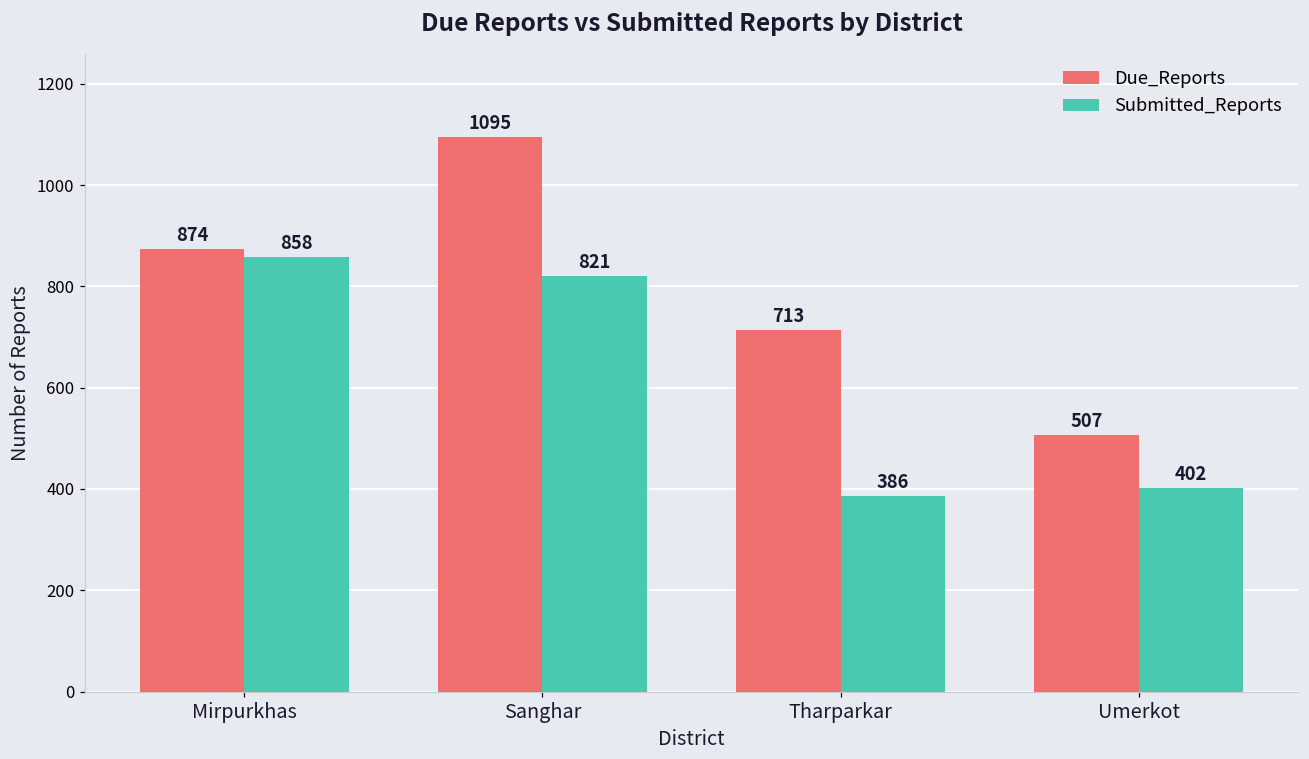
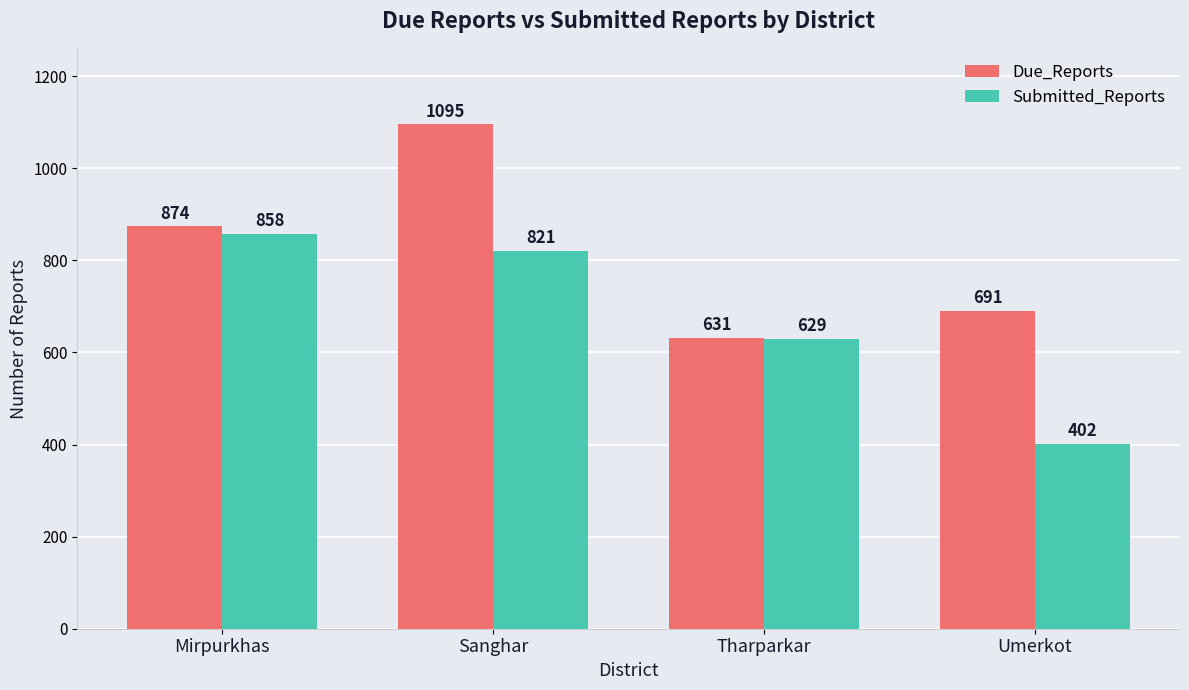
  {
    "Due_Reports": {
      "Mirpurkhas": 874,
      "Sanghar": 1095,
-     "Tharparkar": 713,
-     "Umerkot": 507
+     "Tharparkar": 631,
+     "Umerkot": 691
    },
    "Submitted_Reports": {
      "Mirpurkhas": 858,
      "Sanghar": 821,
-     "Tharparkar": 386,
+     "Tharparkar": 629,
      "Umerkot": 402
    }
  }
